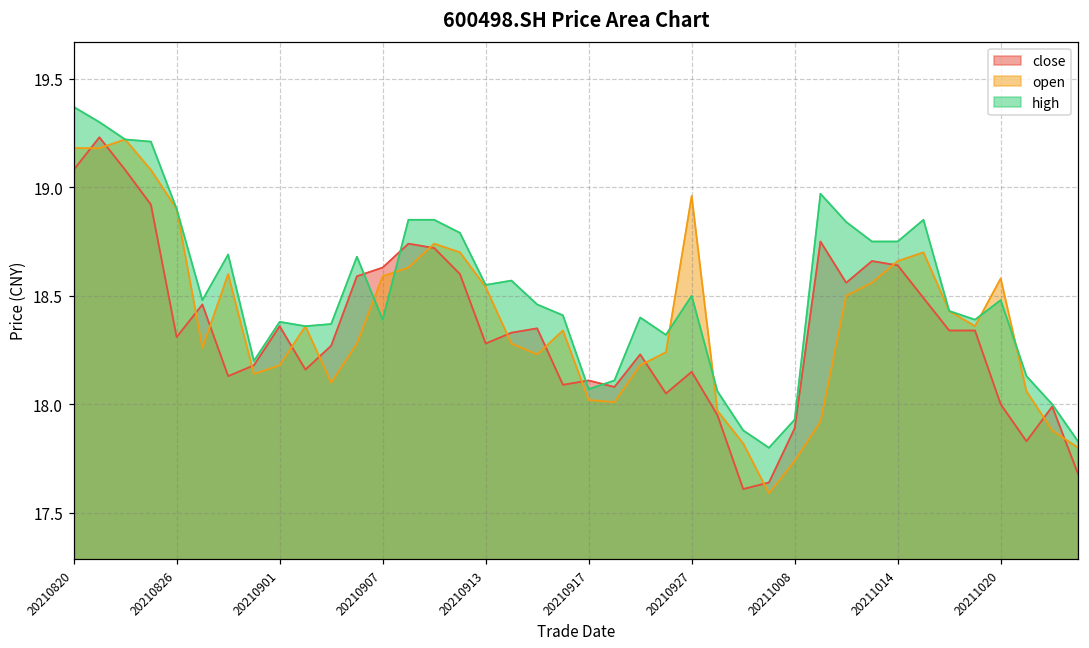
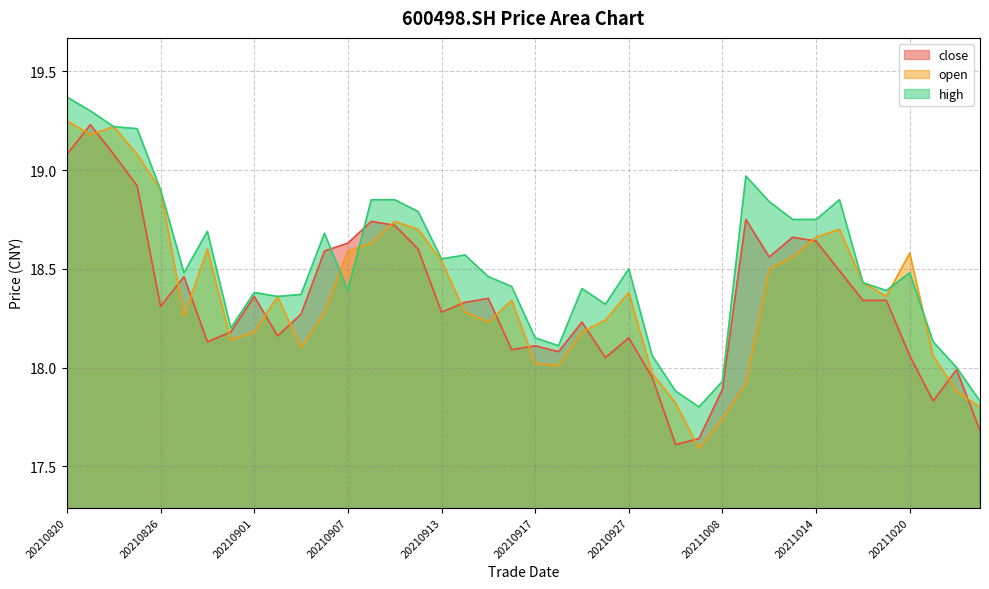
  {
    "close": {
      "20210820": 19.08,
      "20210826": 18.31,
      "20210901": 18.36,
      "20210907": 18.63,
      "20210913": 18.28,
      "20210917": 18.11,
      "20210927": 18.15,
      "20211008": 17.89,
      "20211014": 18.64,
-     "20211020": 18.00
+     "20211020": 18.06
    },
    "open": {
-     "20210820": 19.18,
+     "20210820": 19.25,
      "20210901": 18.18,
      "20210907": 18.59,
      "20210917": 18.02,
-     "20210927": 18.96,
+     "20210927": 18.38,
      "20211008": 17.74,
      "20211014": 18.66,
      "20211020": 18.58
    },
    "high": {
      "20210820": 19.37,
      "20210901": 18.38,
      "20210907": 18.39,
-     "20210917": 18.07,
+     "20210917": 18.15,
      "20210927": 18.50,
      "20211008": 17.93,
      "20211014": 18.75,
      "20211020": 18.48
    }
  }
